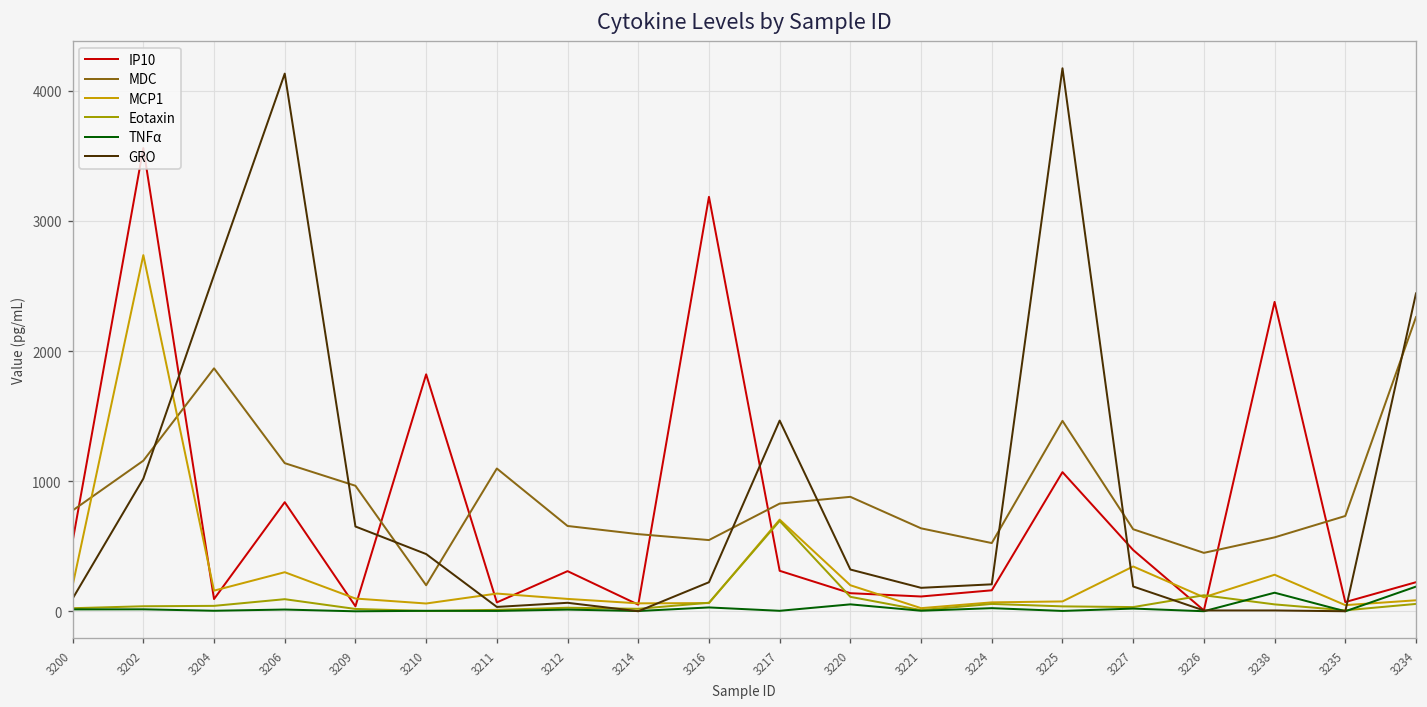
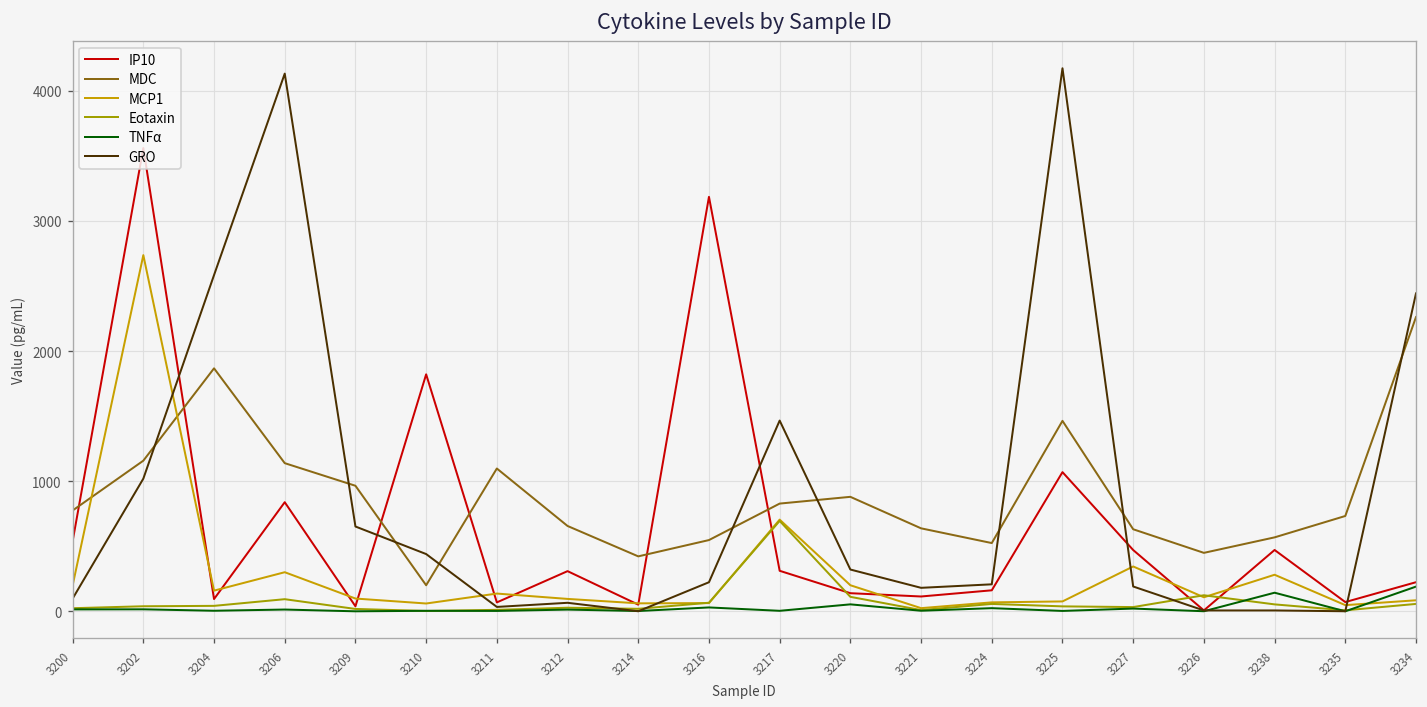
  {
    "IP10": {
      "3200": 540,
      "3204": 90,
      "3206": 840,
      "3210": 1820,
      "3211": 70,
      "3212": 310,
      "3216": 3190,
      "3217": 310,
      "3220": 140,
      "3221": 110,
      "3224": 160,
      "3225": 1070,
      "3227": 470,
-     "3238": 2380,
+     "3238": 470,
      "3234": 220
    },
    "MDC": {
      "3200": 780,
      "3202": 1160,
      "3204": 1870,
      "3206": 1140,
      "3209": 970,
      "3210": 200,
      "3211": 1100,
      "3212": 660,
-     "3214": 590,
+     "3214": 420,
      "3216": 550,
      "3217": 830,
      "3220": 880,
      "3221": 640,
      "3224": 530,
      "3225": 1460,
      "3227": 630,
      "3226": 450,
      "3238": 570,
      "3235": 730,
      "3234": 2260
    },
    "TNFα": {
      "3204": 0,
      "3206": 10,
      "3216": 30,
      "3217": 0,
      "3220": 50,
      "3224": 20,
      "3225": 0,
      "3238": 140,
      "3234": 190
    },
    "GRO": {
      "3200": 100,
      "3202": 1020,
      "3204": 2580,
      "3206": 4130,
      "3209": 650,
      "3210": 440,
      "3212": 70,
      "3216": 220,
      "3217": 1470,
      "3220": 320,
      "3221": 180,
      "3224": 210,
      "3225": 4170,
      "3227": 190,
      "3238": 10,
      "3234": 2440
    }
  }
